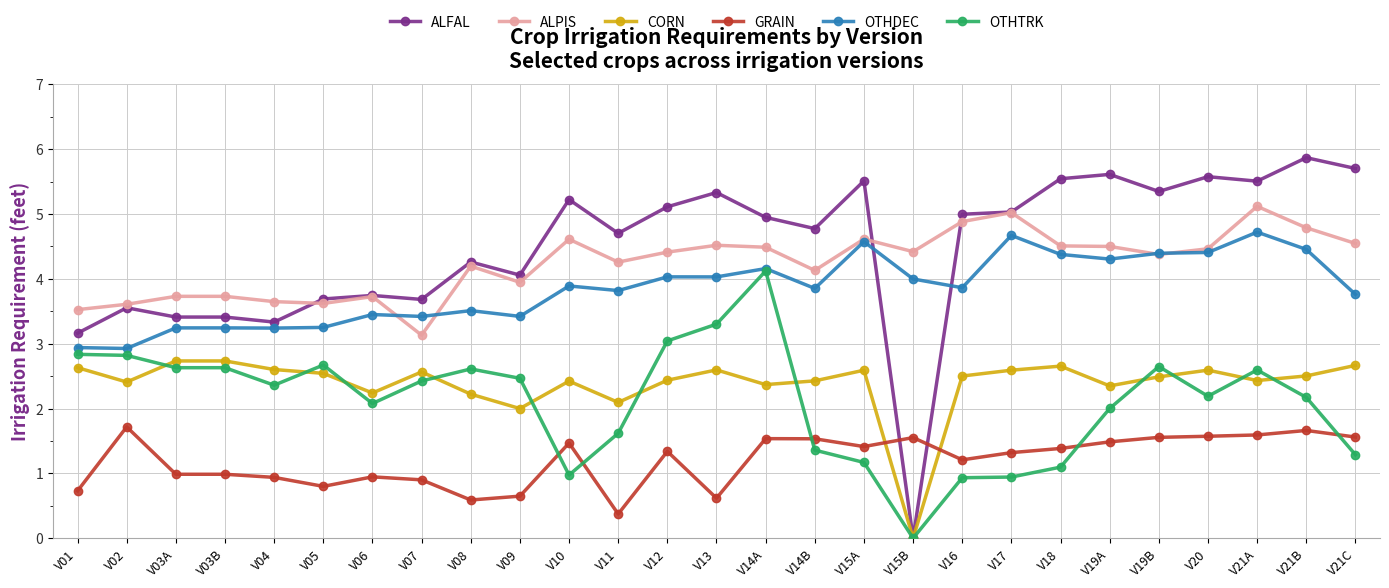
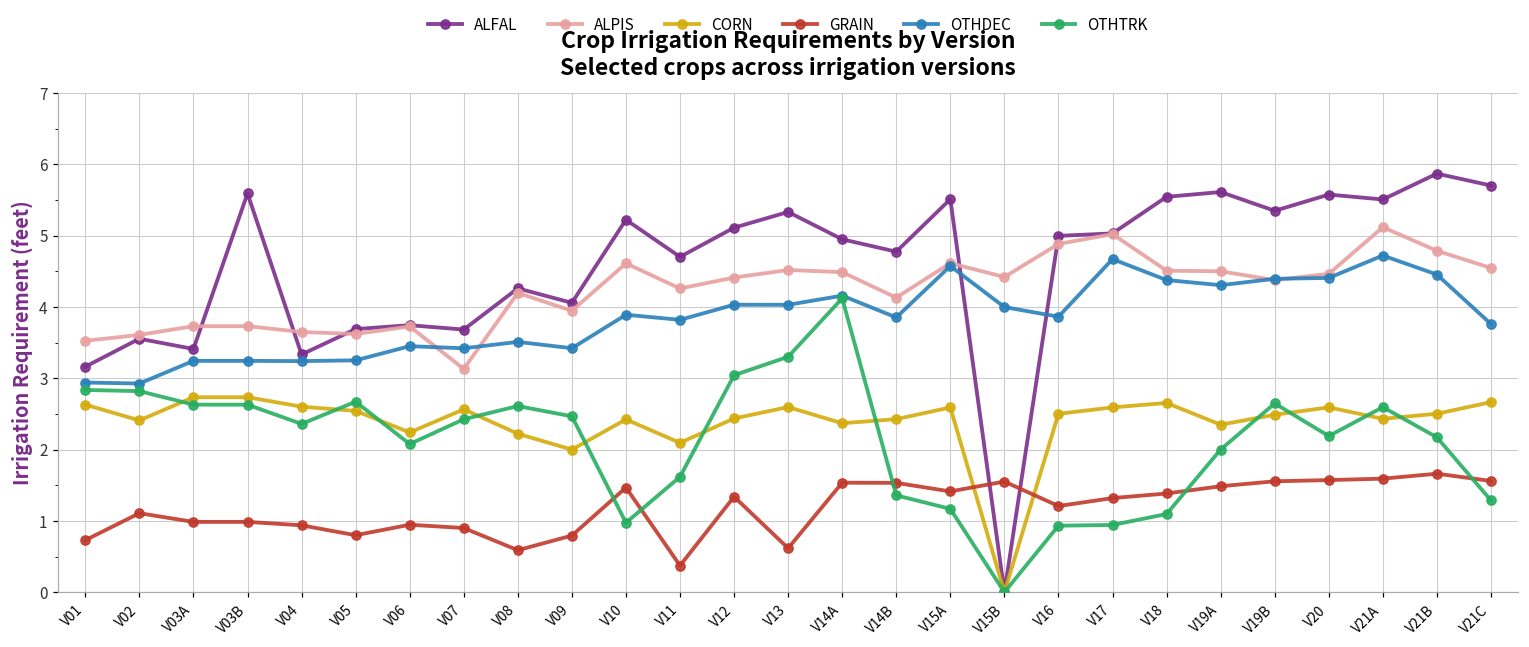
  {
    "ALFAL": {
      "V01": 3.2,
      "V02": 3.6,
      "V03A": 3.4,
-     "V03B": 3.4,
+     "V03B": 5.6,
      "V04": 3.3,
      "V05": 3.7,
      "V07": 3.7,
      "V08": 4.3,
      "V09": 4.1,
      "V10": 5.2,
      "V11": 4.7,
      "V12": 5.1,
      "V13": 5.3,
      "V14A": 4.9,
      "V14B": 4.8,
      "V15A": 5.5,
      "V16": 5.0,
      "V18": 5.5,
      "V19A": 5.6,
      "V19B": 5.3,
      "V20": 5.6,
      "V21A": 5.5,
      "V21B": 5.9,
      "V21C": 5.7
    },
    "ALPIS": {
      "V01": 3.5,
      "V02": 3.6,
      "V03A": 3.7,
      "V03B": 3.7,
      "V04": 3.6,
      "V05": 3.6,
      "V07": 3.1,
      "V08": 4.2,
      "V09": 3.9,
      "V10": 4.6,
      "V11": 4.3,
      "V12": 4.4,
      "V13": 4.5,
      "V14A": 4.5,
      "V14B": 4.1,
      "V15A": 4.6,
      "V15B": 4.4,
      "V16": 4.9,
      "V18": 4.5,
      "V19A": 4.5,
      "V20": 4.5,
      "V21A": 5.1,
      "V21B": 4.8,
      "V21C": 4.5
    },
    "CORN": {
      "V01": 2.6,
      "V02": 2.4,
      "V03A": 2.7,
      "V03B": 2.7,
      "V04": 2.6,
      "V05": 2.5,
      "V06": 2.2,
      "V07": 2.6,
      "V08": 2.2,
      "V09": 2.0,
      "V10": 2.4,
      "V11": 2.1,
      "V12": 2.4,
      "V13": 2.6,
      "V14A": 2.4,
      "V14B": 2.4,
      "V15A": 2.6,
      "V16": 2.5,
      "V17": 2.6,
      "V18": 2.7,
      "V19A": 2.3,
      "V19B": 2.5,
      "V20": 2.6,
      "V21A": 2.4,
      "V21B": 2.5,
      "V21C": 2.7
    },
    "GRAIN": {
      "V01": 0.7,
-     "V02": 1.7,
+     "V02": 1.1,
      "V03A": 1.0,
      "V03B": 1.0,
      "V04": 0.9,
      "V05": 0.8,
      "V06": 0.9,
      "V07": 0.9,
      "V08": 0.6,
-     "V09": 0.6,
+     "V09": 0.8,
      "V10": 1.5,
      "V11": 0.4,
      "V12": 1.3,
      "V13": 0.6,
      "V14A": 1.5,
      "V14B": 1.5,
      "V15A": 1.4,
      "V15B": 1.6,
      "V16": 1.2,
      "V17": 1.3,
      "V18": 1.4,
      "V19A": 1.5,
      "V19B": 1.6,
      "V20": 1.6,
      "V21A": 1.6,
      "V21B": 1.7,
      "V21C": 1.6
    },
    "OTHDEC": {
      "V01": 2.9,
      "V02": 2.9,
      "V03A": 3.2,
      "V03B": 3.2,
      "V04": 3.2,
      "V05": 3.3,
      "V06": 3.4,
      "V07": 3.4,
      "V08": 3.5,
      "V09": 3.4,
      "V10": 3.9,
      "V11": 3.8,
      "V12": 4.0,
      "V13": 4.0,
      "V14B": 3.9,
      "V15A": 4.6,
      "V15B": 4.0,
      "V16": 3.9,
      "V17": 4.7,
      "V18": 4.4,
      "V19A": 4.3,
      "V20": 4.4,
      "V21A": 4.7,
      "V21B": 4.5,
      "V21C": 3.8
    },
    "OTHTRK": {
      "V01": 2.8,
      "V02": 2.8,
      "V03A": 2.6,
      "V03B": 2.6,
      "V04": 2.4,
      "V05": 2.7,
      "V06": 2.1,
      "V07": 2.4,
      "V08": 2.6,
      "V09": 2.5,
      "V10": 1.0,
      "V11": 1.6,
      "V12": 3.0,
      "V13": 3.3,
      "V14B": 1.4,
      "V15A": 1.2,
      "V16": 0.9,
      "V17": 0.9,
      "V18": 1.1,
      "V19A": 2.0,
      "V19B": 2.6,
      "V20": 2.2,
      "V21A": 2.6,
      "V21B": 2.2,
      "V21C": 1.3
    }
  }
